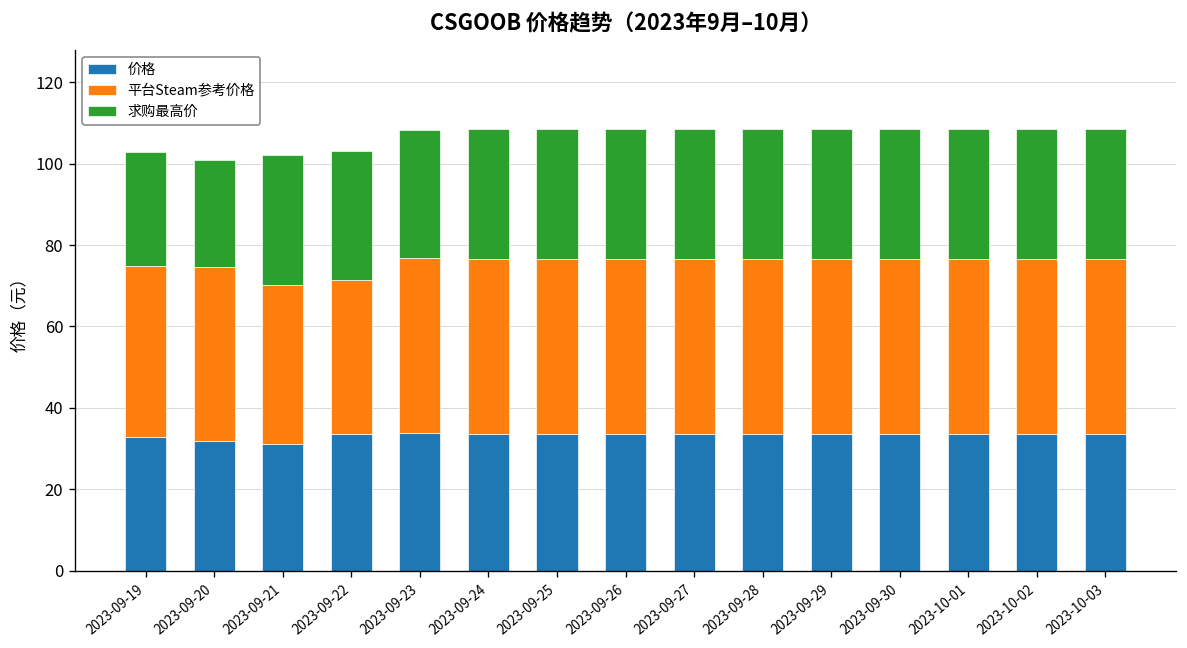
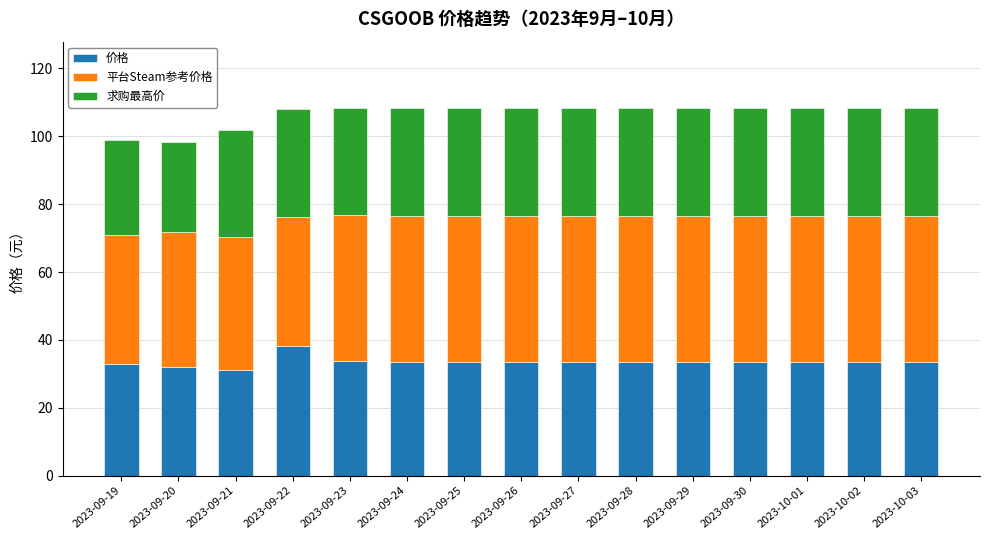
  {
    "价格": {
      "2023-09-19": 33,
      "2023-09-20": 32,
      "2023-09-21": 31,
-     "2023-09-22": 34,
+     "2023-09-22": 38,
      "2023-09-23": 34,
      "2023-09-24": 34,
      "2023-09-25": 34,
      "2023-09-26": 34,
      "2023-09-27": 34,
      "2023-09-28": 34,
      "2023-09-29": 34,
      "2023-09-30": 34,
      "2023-10-01": 34,
      "2023-10-02": 34,
      "2023-10-03": 34
    },
    "平台Steam参考价格": {
-     "2023-09-19": 42,
-     "2023-09-20": 42,
+     "2023-09-19": 38,
+     "2023-09-20": 40,
      "2023-09-21": 39,
      "2023-09-22": 38,
      "2023-09-23": 43,
      "2023-09-24": 43,
      "2023-09-25": 43,
      "2023-09-26": 43,
      "2023-09-27": 43,
      "2023-09-28": 43,
      "2023-09-29": 43,
      "2023-09-30": 43,
      "2023-10-01": 43,
      "2023-10-02": 43,
      "2023-10-03": 43
    },
    "求购最高价": {
      "2023-09-19": 28,
      "2023-09-20": 26,
      "2023-09-21": 32,
      "2023-09-22": 32,
      "2023-09-23": 32,
      "2023-09-24": 32,
      "2023-09-25": 32,
      "2023-09-26": 32,
      "2023-09-27": 32,
      "2023-09-28": 32,
      "2023-09-29": 32,
      "2023-09-30": 32,
      "2023-10-01": 32,
      "2023-10-02": 32,
      "2023-10-03": 32
    }
  }
